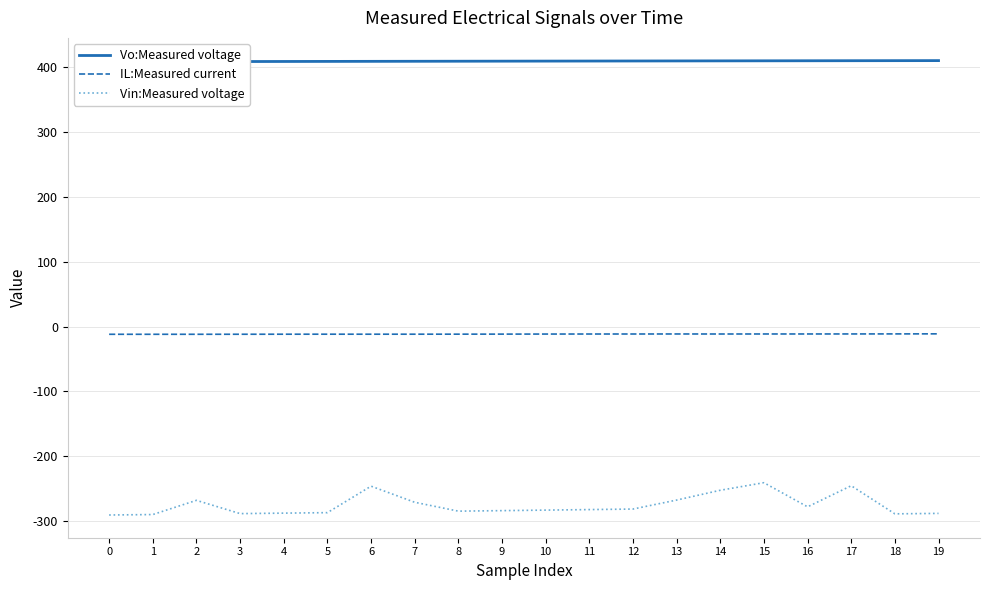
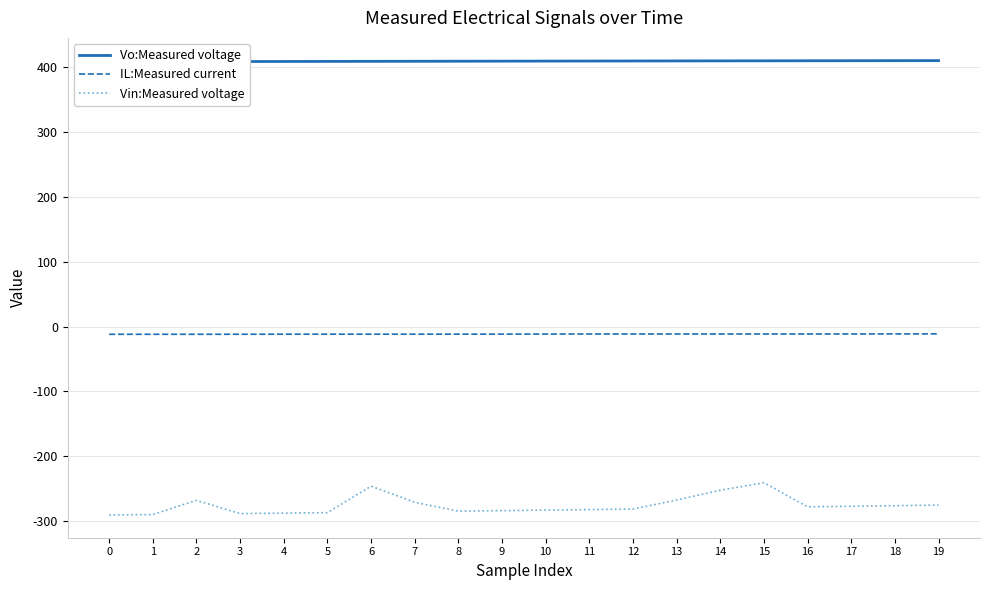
  {
    "Vin:Measured voltage": {
      "0": -290,
      "1": -290,
      "2": -270,
      "3": -290,
      "4": -290,
      "5": -290,
      "6": -250,
      "7": -270,
      "8": -280,
      "9": -280,
      "10": -280,
      "11": -280,
      "12": -280,
      "13": -270,
      "14": -250,
      "15": -240,
      "16": -280,
-     "17": -250,
-     "18": -290,
-     "19": -290
+     "17": -280,
+     "18": -280,
+     "19": -280
    }
  }
